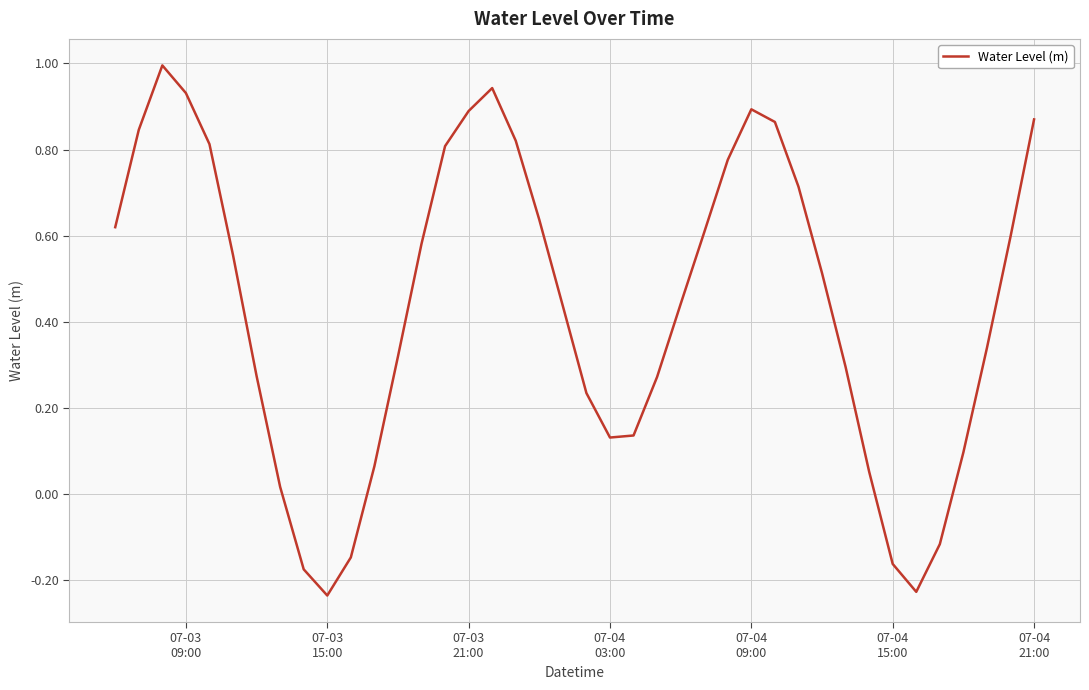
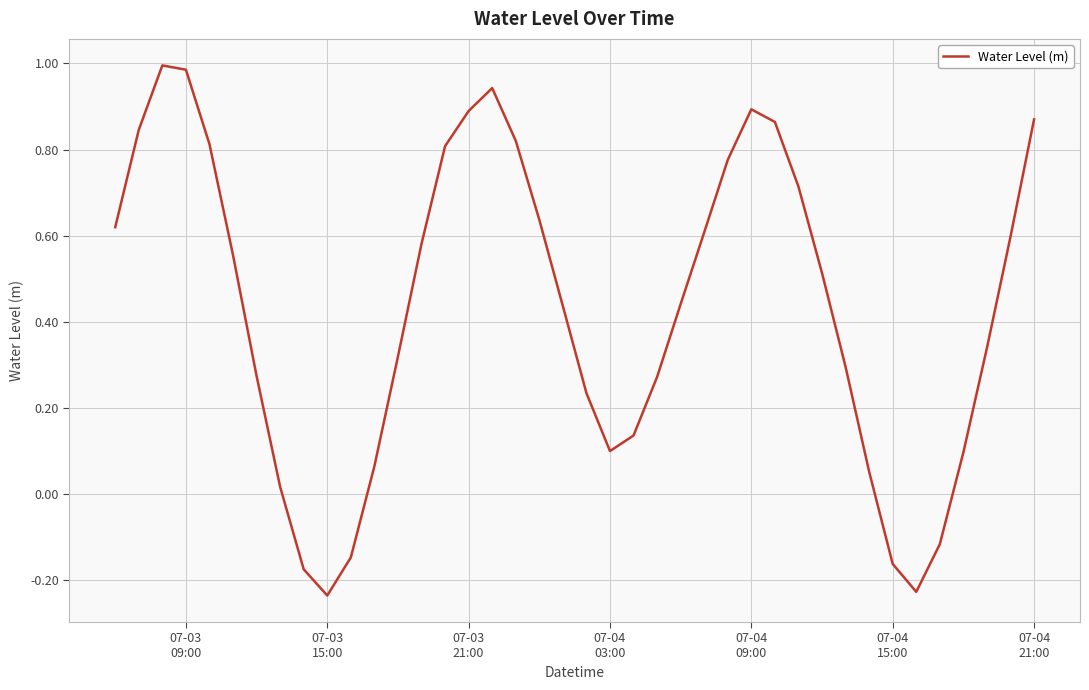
  {
-   "07-03 09:00": 0.93,
+   "07-03 09:00": 0.99,
    "07-03 15:00": -0.24,
    "07-03 21:00": 0.89,
-   "07-04 03:00": 0.13,
+   "07-04 03:00": 0.10,
    "07-04 09:00": 0.89,
    "07-04 15:00": -0.16,
    "07-04 21:00": 0.87
  }
